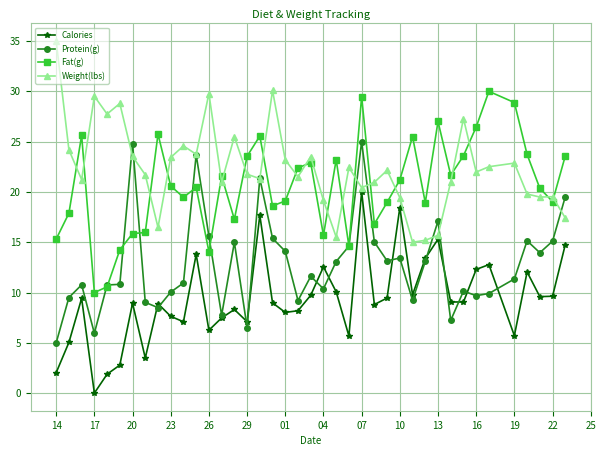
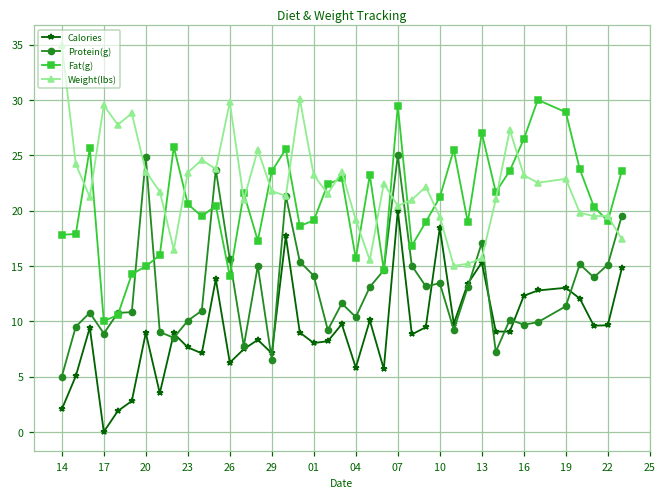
  {
    "Calories": {
      "14": 2.0,
      "17": 0.0,
      "20": 8.9,
      "23": 7.6,
      "26": 6.3,
      "29": 7.1,
      "01": 8.0,
-     "04": 12.6,
+     "04": 5.8,
      "07": 20.0,
      "10": 18.4,
      "13": 15.3,
      "16": 12.3,
-     "19": 5.7,
+     "19": 13.0,
      "22": 9.6
    },
    "Protein(g)": {
      "14": 5.0,
-     "17": 6.0,
+     "17": 8.9,
      "20": 24.8,
      "23": 10.0,
      "26": 15.6,
      "29": 6.5,
      "01": 14.1,
      "04": 10.4,
      "07": 25.0,
      "10": 13.4,
      "13": 17.1,
      "16": 9.7,
      "19": 11.3,
      "22": 15.1
    },
    "Fat(g)": {
-     "14": 15.3,
+     "14": 17.8,
      "17": 10.0,
-     "20": 15.9,
+     "20": 15.0,
      "23": 20.6,
      "26": 14.0,
      "29": 23.5,
      "01": 19.1,
      "04": 15.7,
      "07": 29.5,
      "10": 21.2,
      "13": 27.0,
      "16": 26.5,
      "19": 28.9,
      "22": 19.0
    },
    "Weight(lbs)": {
      "17": 29.5,
      "20": 23.5,
      "23": 23.4,
      "26": 29.8,
      "29": 21.8,
      "01": 23.2,
      "04": 19.1,
      "07": 20.4,
      "10": 19.4,
      "13": 15.7,
-     "16": 22.0,
+     "16": 23.2,
      "19": 22.9,
      "22": 19.5
    }
  }
